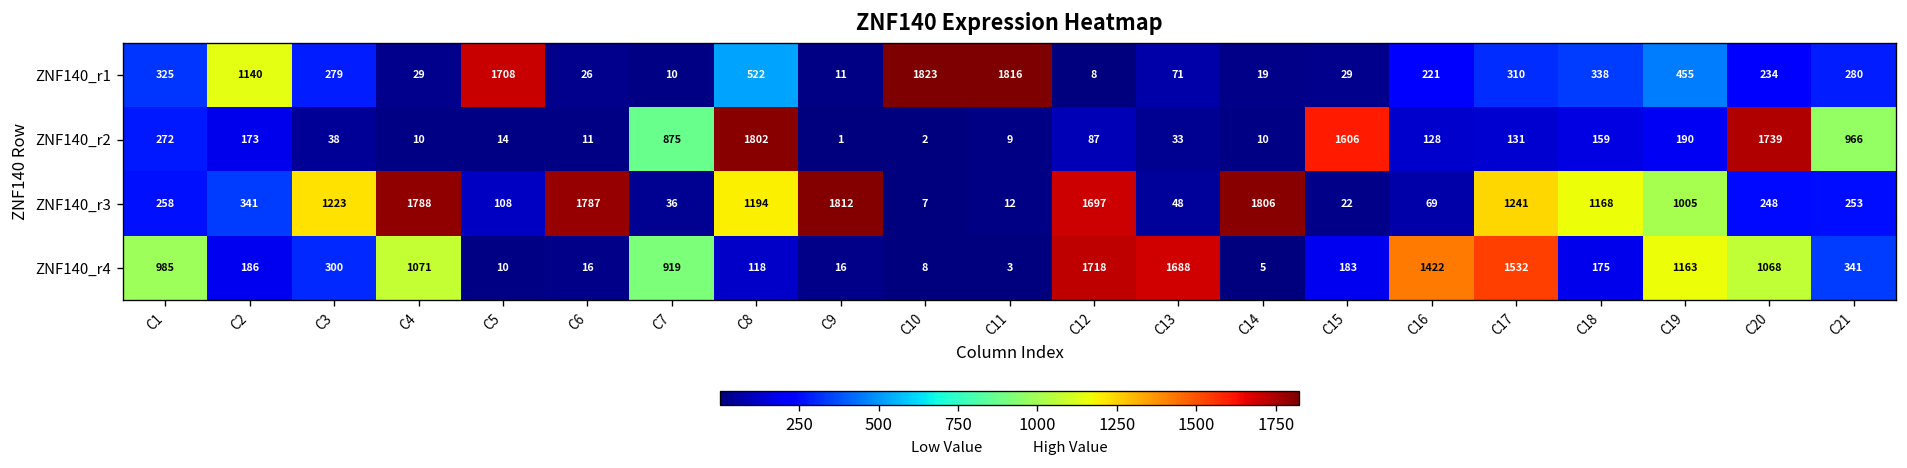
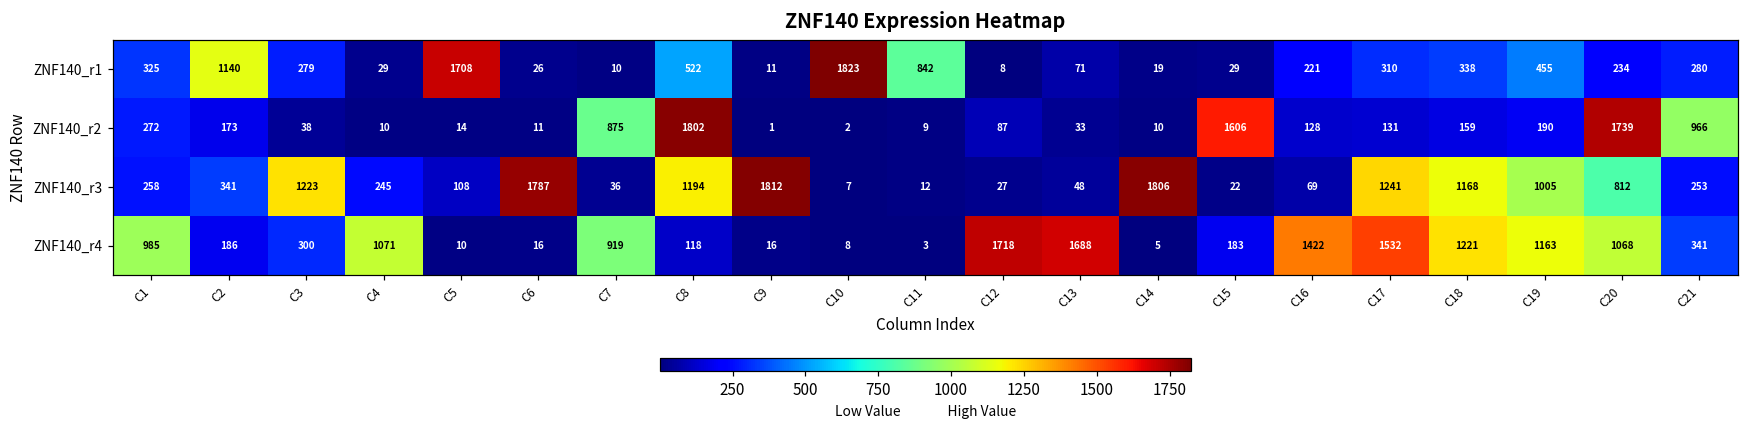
  {
    "ZNF140_r1": {
      "C1": 325,
      "C2": 1140,
      "C3": 279,
      "C4": 29,
      "C5": 1708,
      "C6": 26,
      "C7": 10,
      "C8": 522,
      "C9": 11,
      "C10": 1823,
-     "C11": 1816,
+     "C11": 842,
      "C12": 8,
      "C13": 71,
      "C14": 19,
      "C15": 29,
      "C16": 221,
      "C17": 310,
      "C18": 338,
      "C19": 455,
      "C20": 234,
      "C21": 280
    },
    "ZNF140_r2": {
      "C1": 272,
      "C2": 173,
      "C3": 38,
      "C4": 10,
      "C5": 14,
      "C6": 11,
      "C7": 875,
      "C8": 1802,
      "C9": 1,
      "C10": 2,
      "C11": 9,
      "C12": 87,
      "C13": 33,
      "C14": 10,
      "C15": 1606,
      "C16": 128,
      "C17": 131,
      "C18": 159,
      "C19": 190,
      "C20": 1739,
      "C21": 966
    },
    "ZNF140_r3": {
      "C1": 258,
      "C2": 341,
      "C3": 1223,
-     "C4": 1788,
+     "C4": 245,
      "C5": 108,
      "C6": 1787,
      "C7": 36,
      "C8": 1194,
      "C9": 1812,
      "C10": 7,
      "C11": 12,
-     "C12": 1697,
+     "C12": 27,
      "C13": 48,
      "C14": 1806,
      "C15": 22,
      "C16": 69,
      "C17": 1241,
      "C18": 1168,
      "C19": 1005,
-     "C20": 248,
+     "C20": 812,
      "C21": 253
    },
    "ZNF140_r4": {
      "C1": 985,
      "C2": 186,
      "C3": 300,
      "C4": 1071,
      "C5": 10,
      "C6": 16,
      "C7": 919,
      "C8": 118,
      "C9": 16,
      "C10": 8,
      "C11": 3,
      "C12": 1718,
      "C13": 1688,
      "C14": 5,
      "C15": 183,
      "C16": 1422,
      "C17": 1532,
-     "C18": 175,
+     "C18": 1221,
      "C19": 1163,
      "C20": 1068,
      "C21": 341
    }
  }
